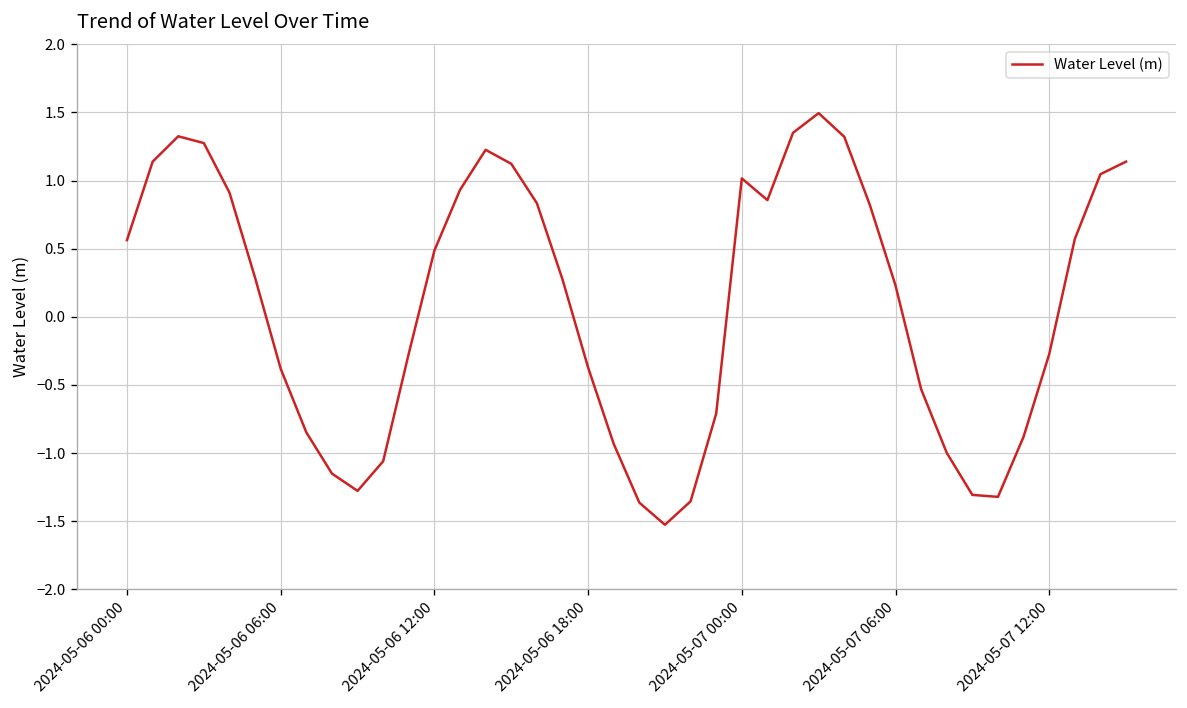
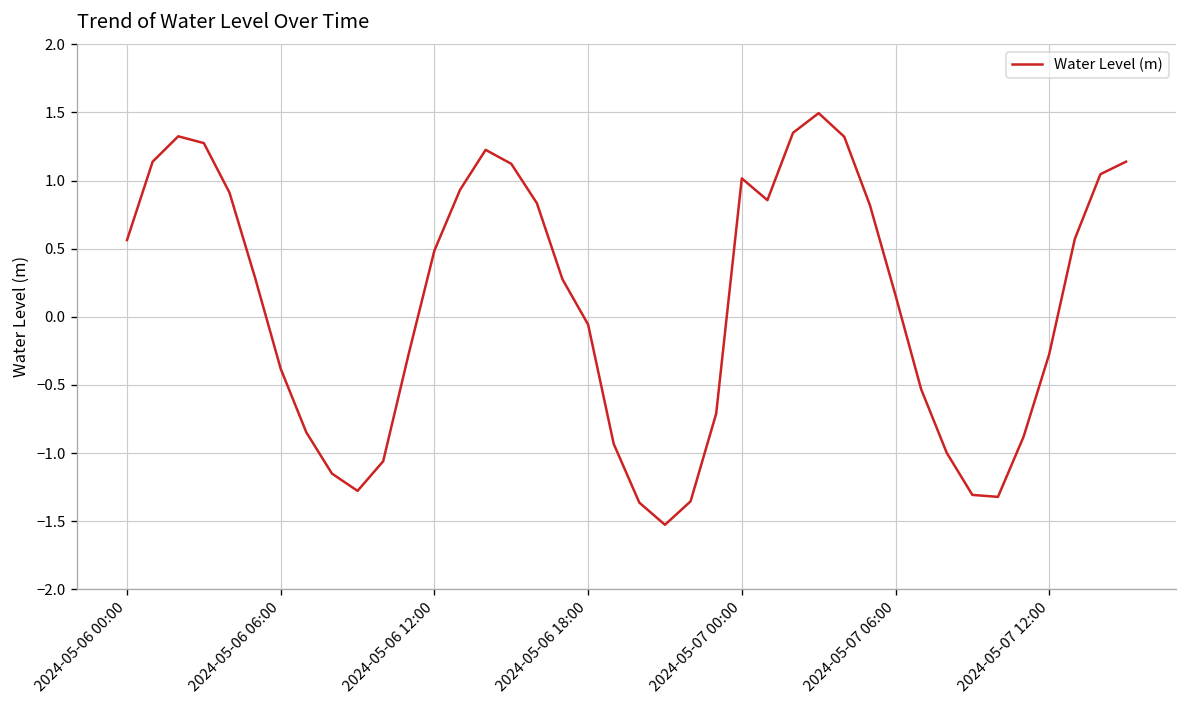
  {
    "2024-05-06 00:00": 0.56,
    "2024-05-06 06:00": -0.38,
    "2024-05-06 12:00": 0.49,
-   "2024-05-06 18:00": -0.37,
+   "2024-05-06 18:00": -0.06,
    "2024-05-07 00:00": 1.02,
-   "2024-05-07 06:00": 0.23,
+   "2024-05-07 06:00": 0.16,
    "2024-05-07 12:00": -0.27
  }
